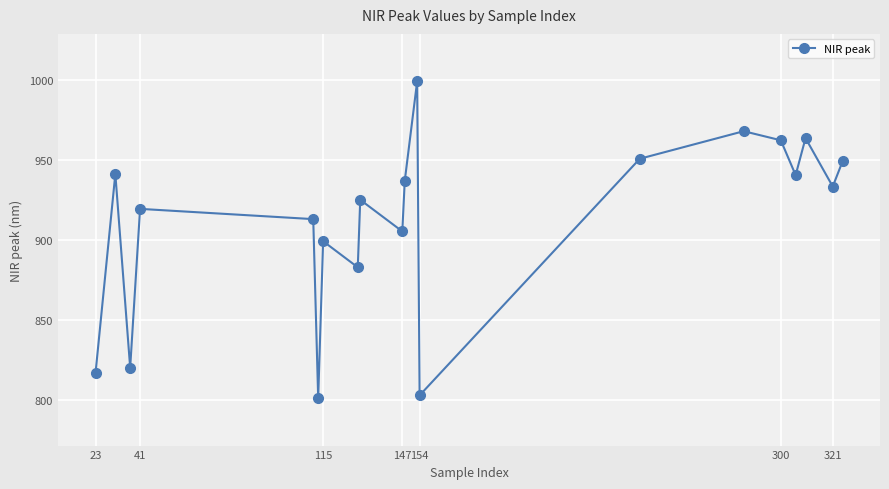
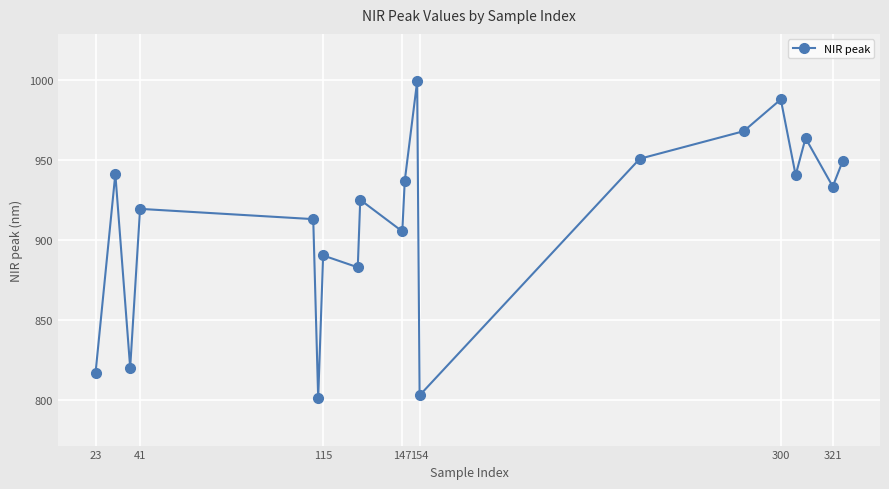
  {
    "23": 817,
    "41": 919,
-   "115": 899,
+   "115": 890,
    "147": 905,
    "154": 803,
-   "300": 962,
+   "300": 988,
    "321": 933
  }
